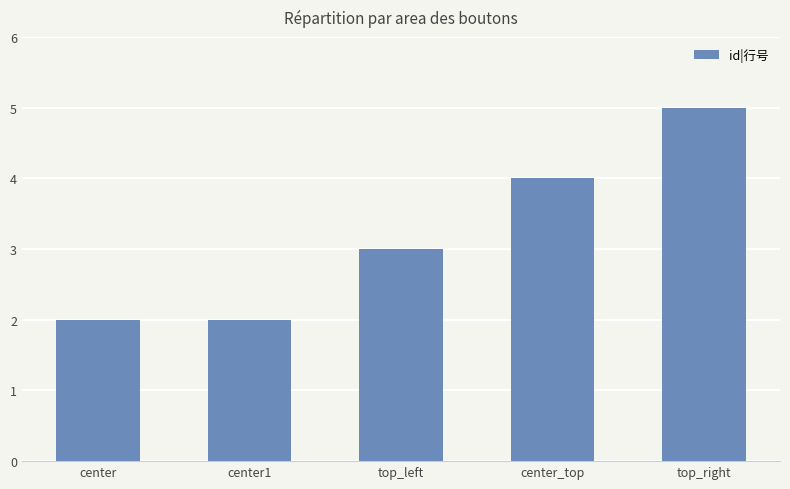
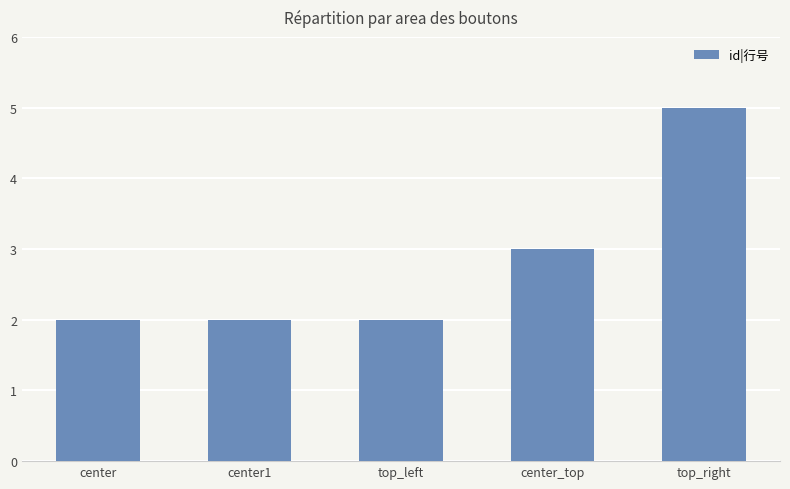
  {
    "center": 2,
    "center1": 2,
-   "top_left": 3,
-   "center_top": 4,
+   "top_left": 2,
+   "center_top": 3,
    "top_right": 5
  }
